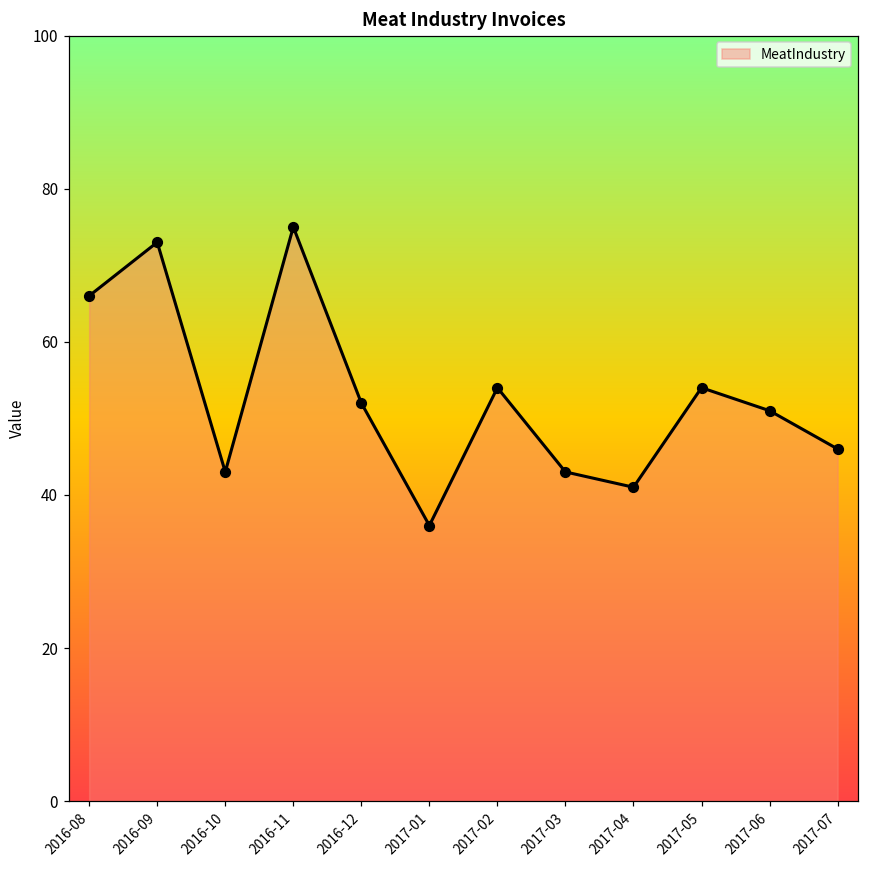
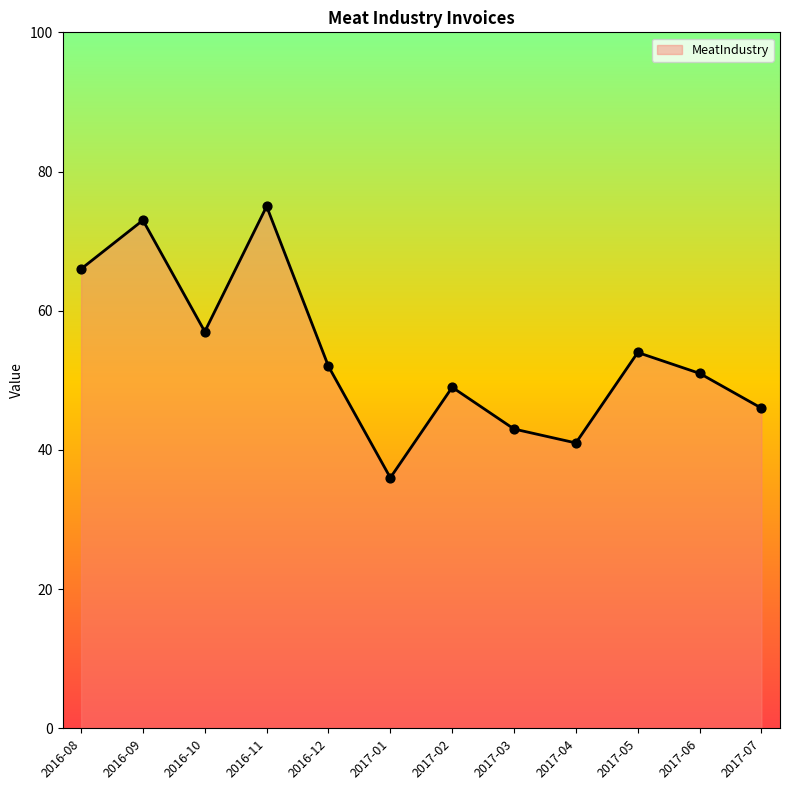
  {
    "2016-08": 66,
    "2016-09": 73,
-   "2016-10": 43,
+   "2016-10": 57,
    "2016-11": 75,
    "2016-12": 52,
    "2017-01": 36,
-   "2017-02": 54,
+   "2017-02": 49,
    "2017-03": 43,
    "2017-04": 41,
    "2017-05": 54,
    "2017-06": 51,
    "2017-07": 46
  }
